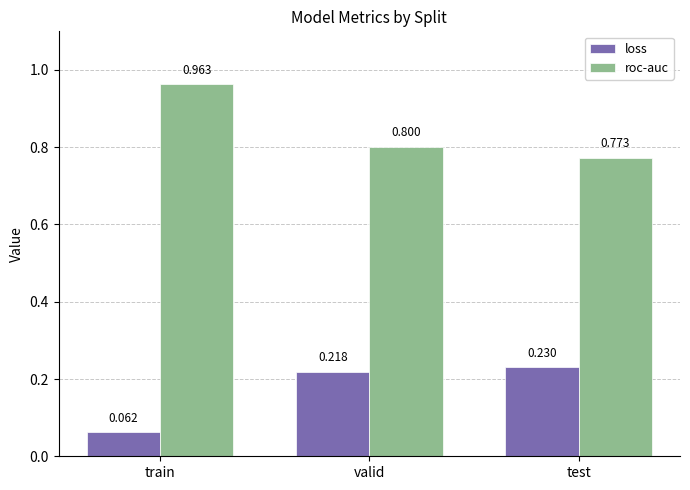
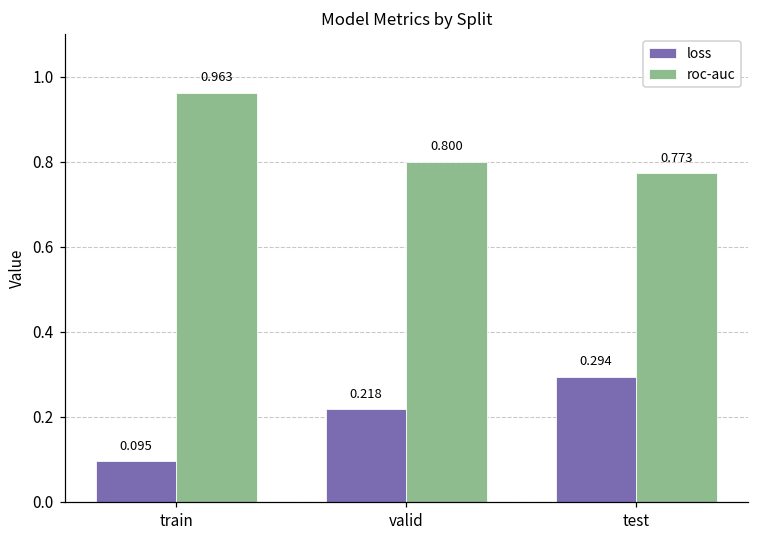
  {
    "loss": {
-     "train": 0.062,
+     "train": 0.095,
      "valid": 0.218,
-     "test": 0.230
+     "test": 0.294
    },
    "roc-auc": {
      "train": 0.963,
      "valid": 0.800,
      "test": 0.773
    }
  }
